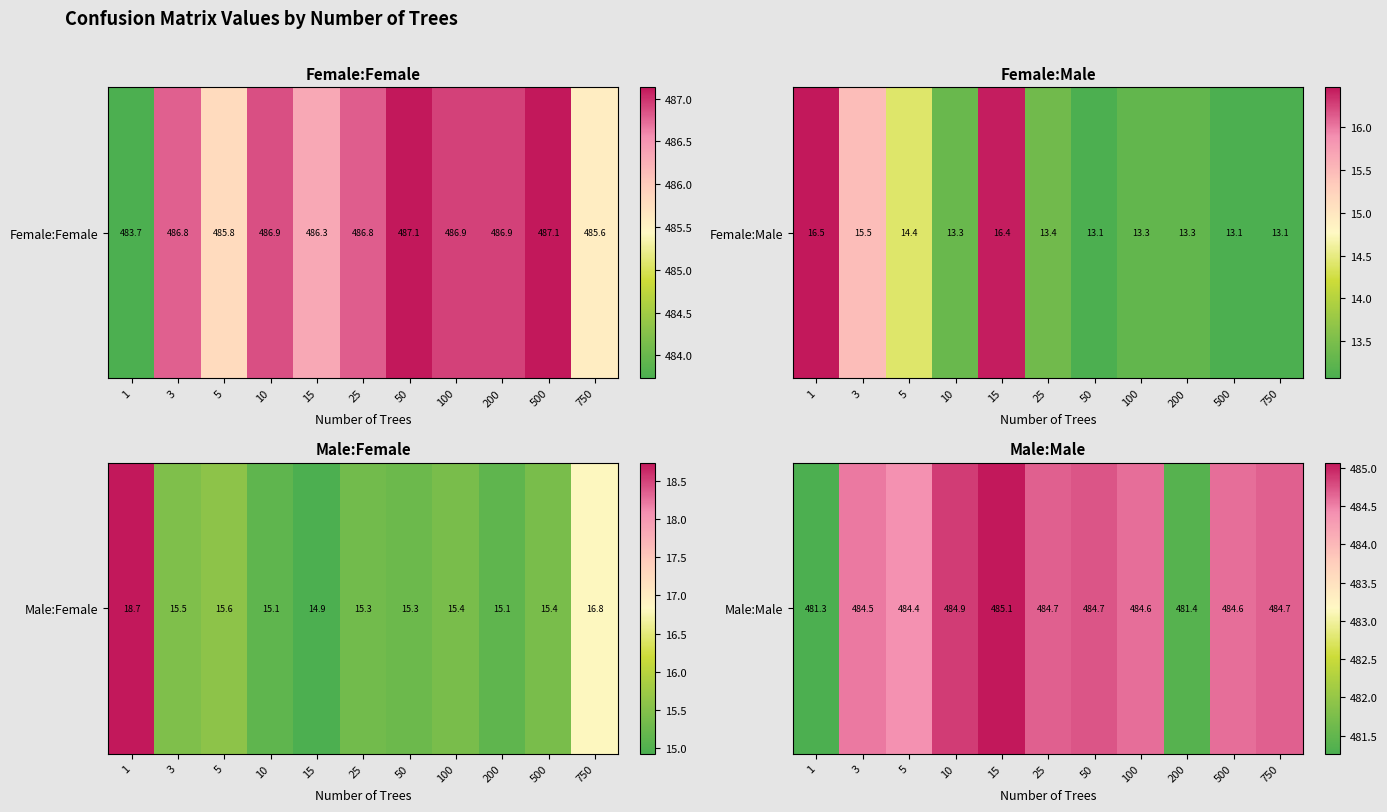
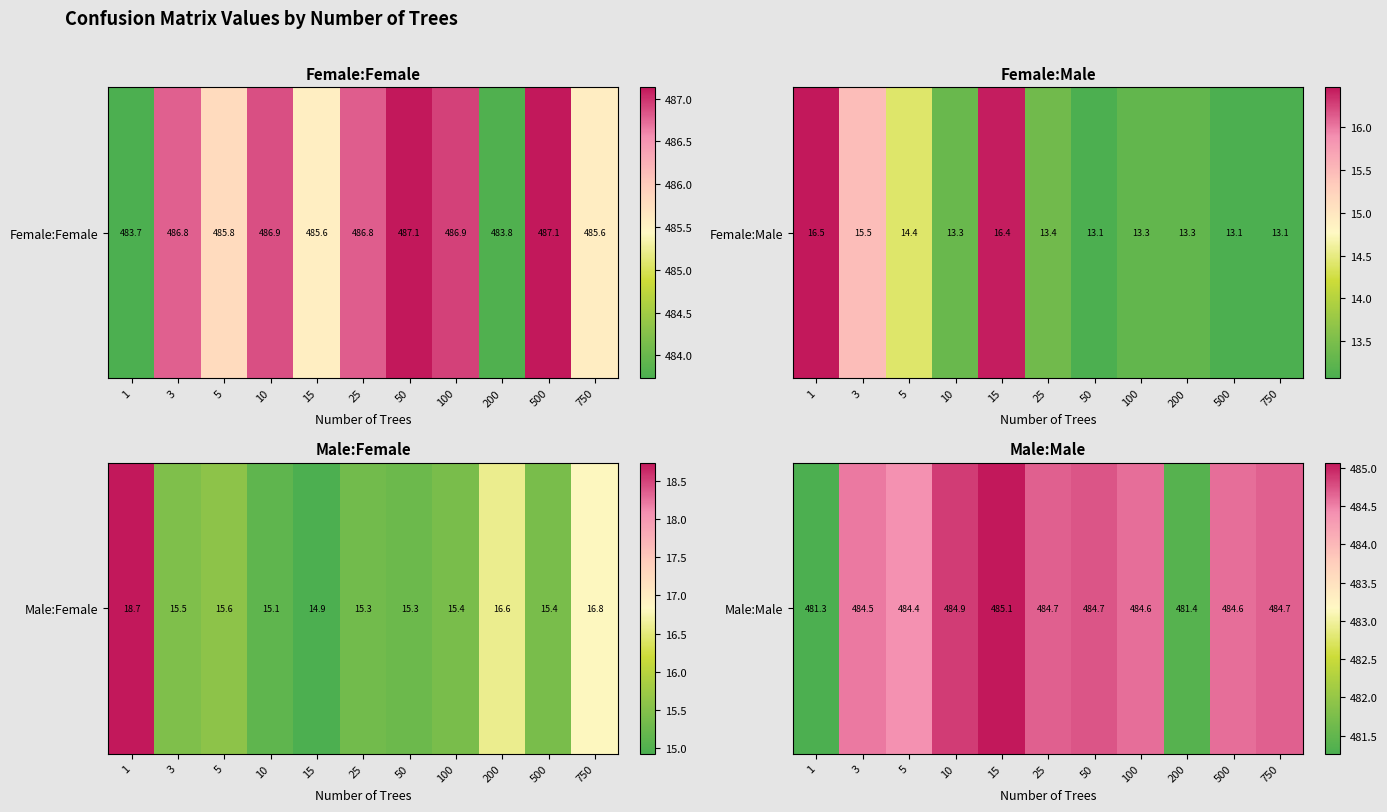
  {
    "Female:Female": {
      "Female:Female": {
        "1": 483.7,
        "3": 486.8,
        "5": 485.8,
        "10": 486.9,
-       "15": 486.3,
+       "15": 485.6,
        "25": 486.8,
        "50": 487.1,
        "100": 486.9,
-       "200": 486.9,
+       "200": 483.8,
        "500": 487.1,
        "750": 485.6
      }
    },
    "Female:Male": {
      "Female:Male": {
        "1": 16.5,
        "3": 15.5,
        "5": 14.4,
        "10": 13.3,
        "15": 16.4,
        "25": 13.4,
        "50": 13.1,
        "100": 13.3,
        "200": 13.3,
        "500": 13.1,
        "750": 13.1
      }
    },
    "Male:Female": {
      "Male:Female": {
        "1": 18.7,
        "3": 15.5,
        "5": 15.6,
        "10": 15.1,
        "15": 14.9,
        "25": 15.3,
        "50": 15.3,
        "100": 15.4,
-       "200": 15.1,
+       "200": 16.6,
        "500": 15.4,
        "750": 16.8
      }
    },
    "Male:Male": {
      "Male:Male": {
        "1": 481.3,
        "3": 484.5,
        "5": 484.4,
        "10": 484.9,
        "15": 485.1,
        "25": 484.7,
        "50": 484.7,
        "100": 484.6,
        "200": 481.4,
        "500": 484.6,
        "750": 484.7
      }
    }
  }
